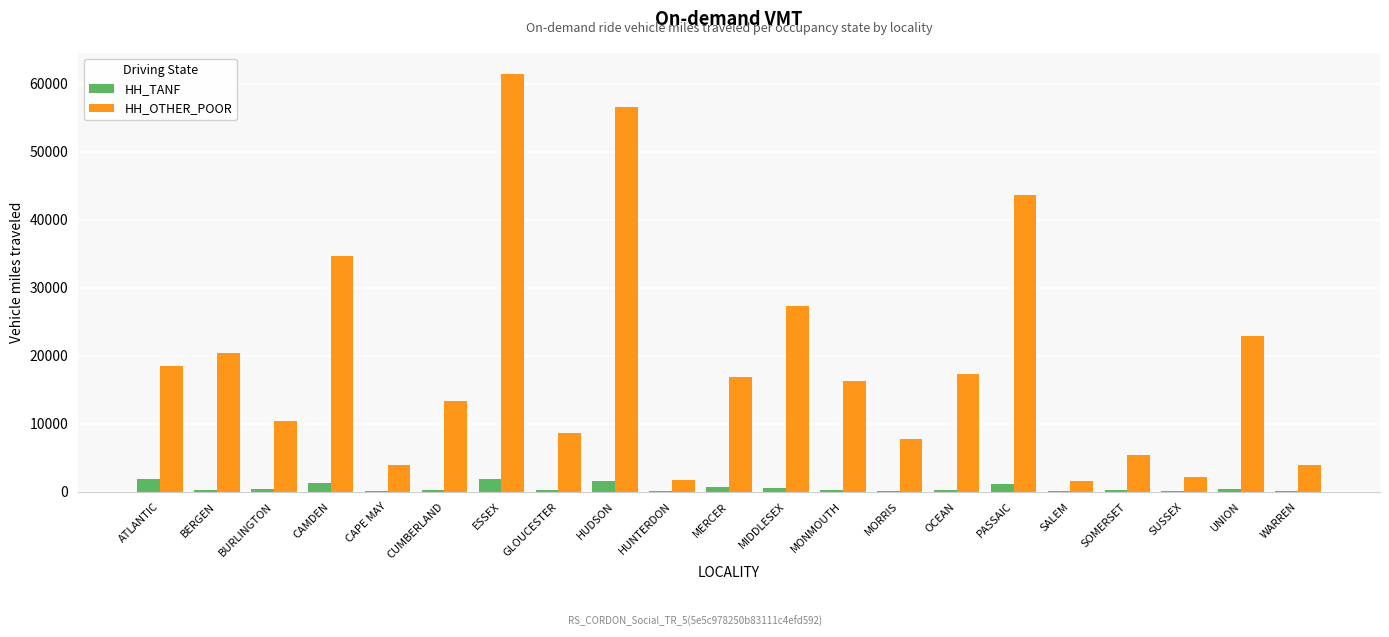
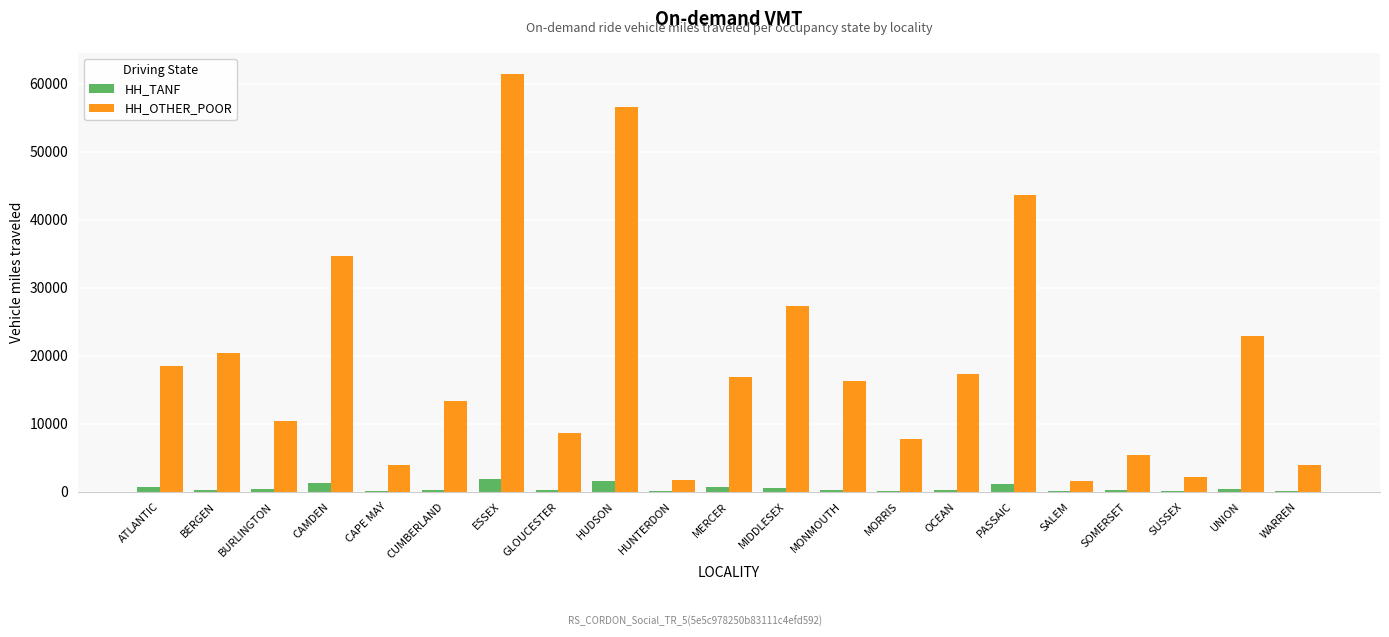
  {
    "HH_TANF": {
-     "ATLANTIC": 2000,
+     "ATLANTIC": 1000,
      "CAMDEN": 1000,
      "ESSEX": 2000,
      "HUDSON": 2000,
      "MERCER": 1000,
      "MIDDLESEX": 1000,
      "PASSAIC": 1000,
      "UNION": 0
    },
    "HH_OTHER_POOR": {
      "ATLANTIC": 18000,
      "BERGEN": 20000,
      "BURLINGTON": 10000,
      "CAMDEN": 35000,
      "CAPE MAY": 4000,
      "CUMBERLAND": 13000,
      "ESSEX": 61000,
      "GLOUCESTER": 9000,
      "HUDSON": 57000,
      "HUNTERDON": 2000,
      "MERCER": 17000,
      "MIDDLESEX": 27000,
      "MONMOUTH": 16000,
      "MORRIS": 8000,
      "OCEAN": 17000,
      "PASSAIC": 44000,
      "SALEM": 2000,
      "SOMERSET": 5000,
      "SUSSEX": 2000,
      "UNION": 23000,
      "WARREN": 4000
    }
  }
